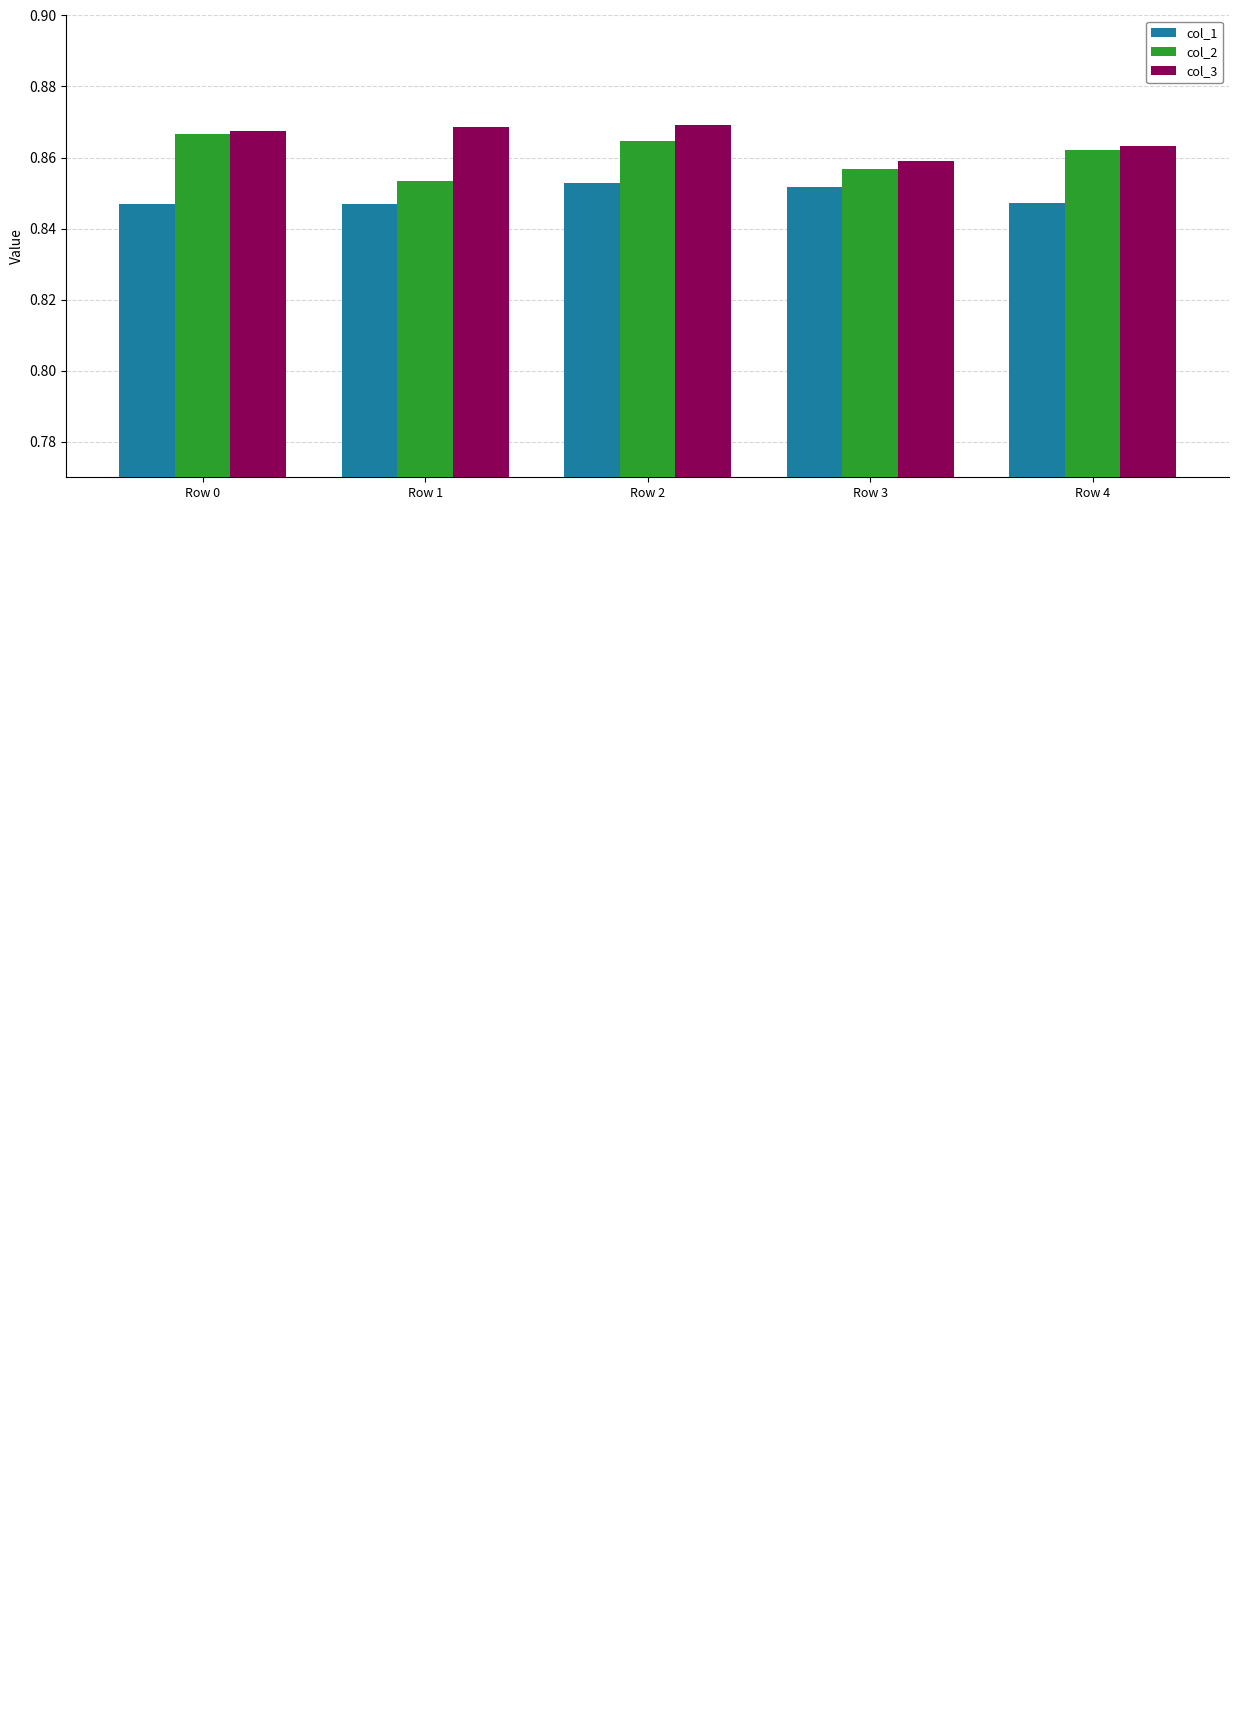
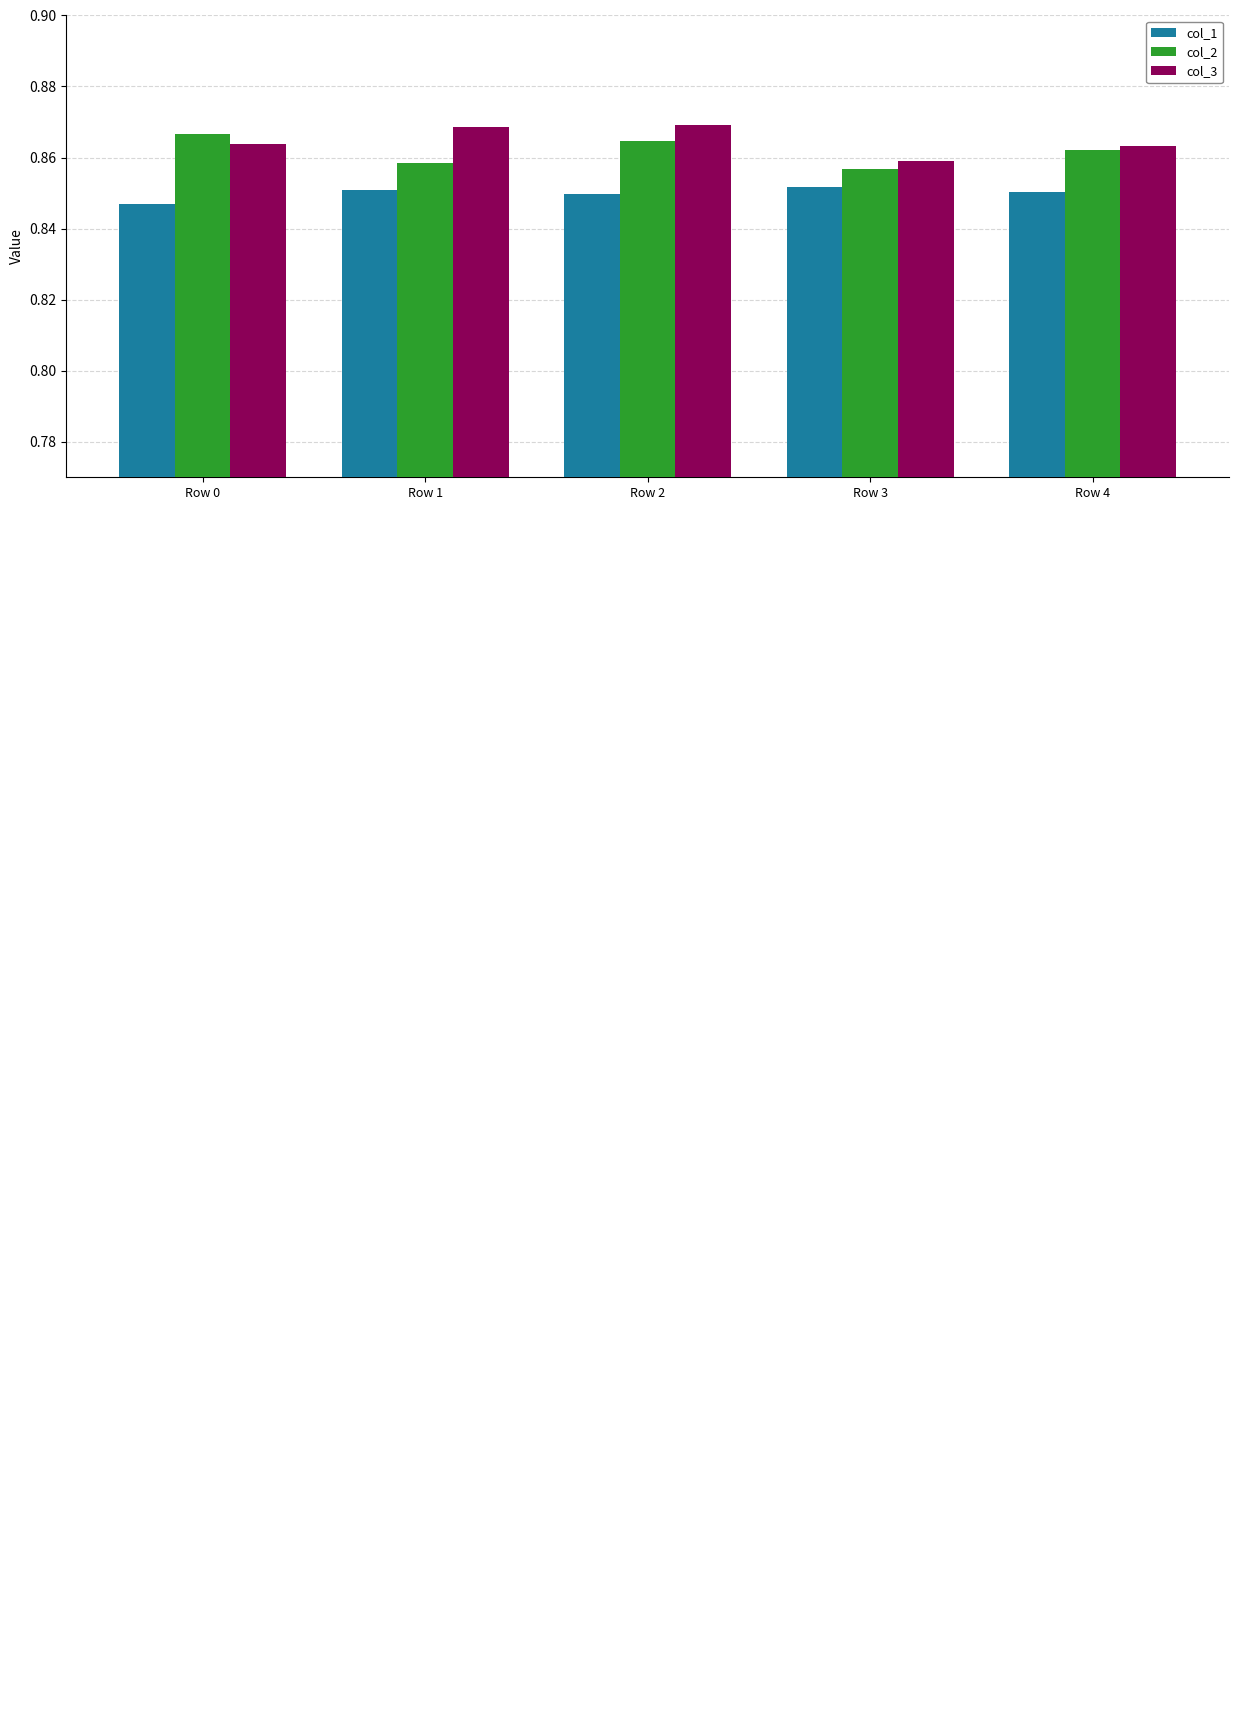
  {
    "col_1": {
      "Row 0": 0.8469,
-     "Row 1": 0.8470,
-     "Row 2": 0.8528,
+     "Row 1": 0.8510,
+     "Row 2": 0.8498,
      "Row 3": 0.8518,
-     "Row 4": 0.8472
+     "Row 4": 0.8504
    },
    "col_2": {
      "Row 0": 0.8666,
-     "Row 1": 0.8533,
+     "Row 1": 0.8586,
      "Row 2": 0.8646,
      "Row 3": 0.8567,
      "Row 4": 0.8620
    },
    "col_3": {
-     "Row 0": 0.8675,
+     "Row 0": 0.8639,
      "Row 1": 0.8685,
      "Row 2": 0.8692,
      "Row 3": 0.8590,
      "Row 4": 0.8633
    }
  }
